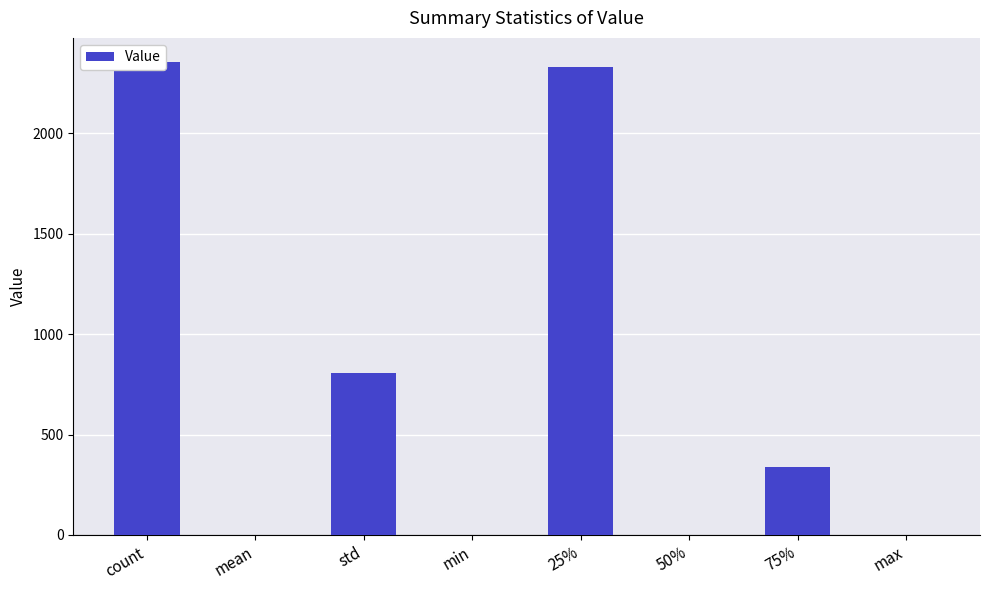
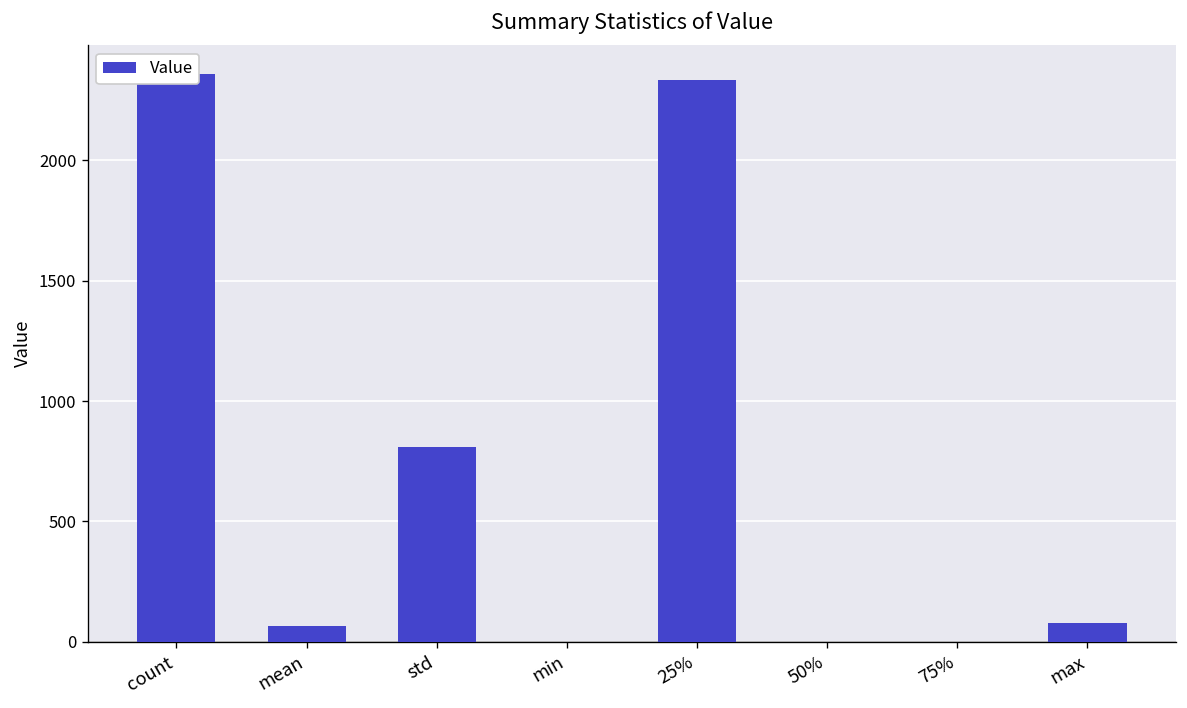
  {
-   "mean": 0,
+   "mean": 60,
    "std": 810,
    "25%": 2330,
-   "75%": 340,
-   "max": 0
+   "75%": 0,
+   "max": 80
  }
